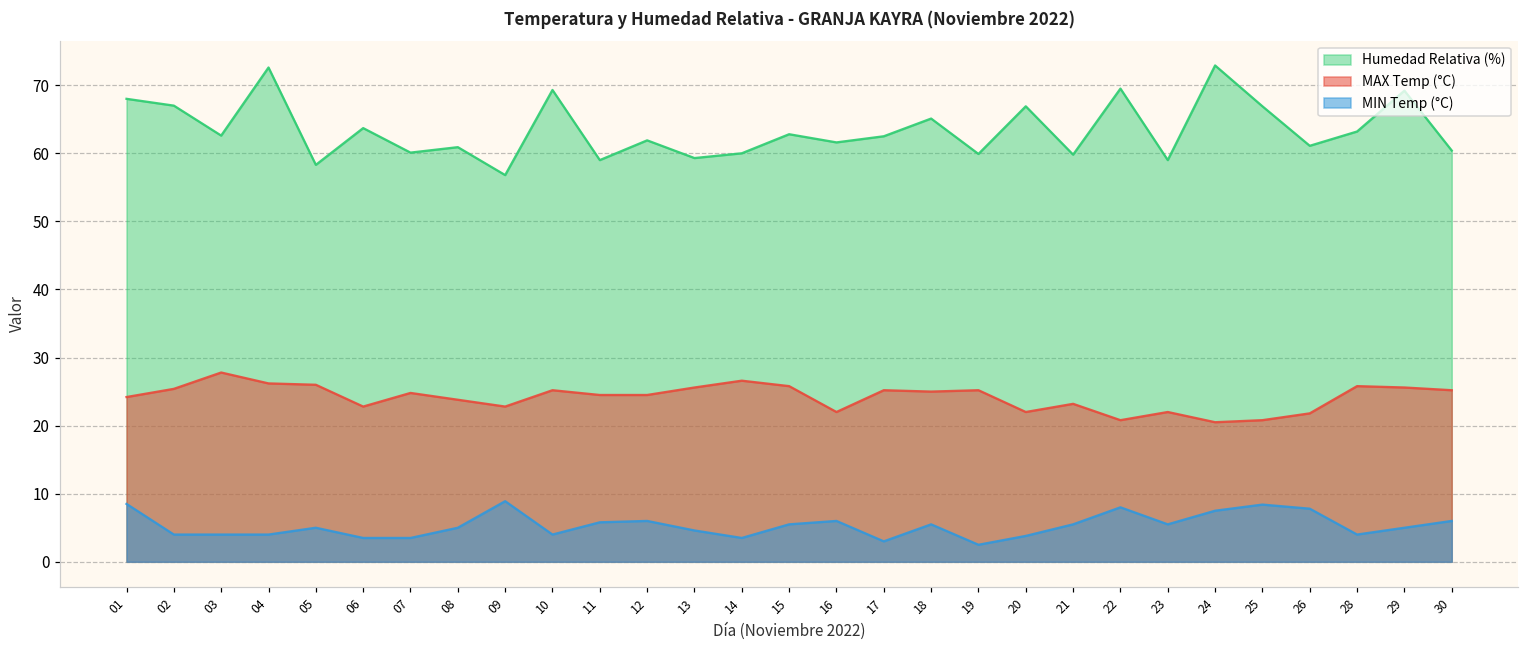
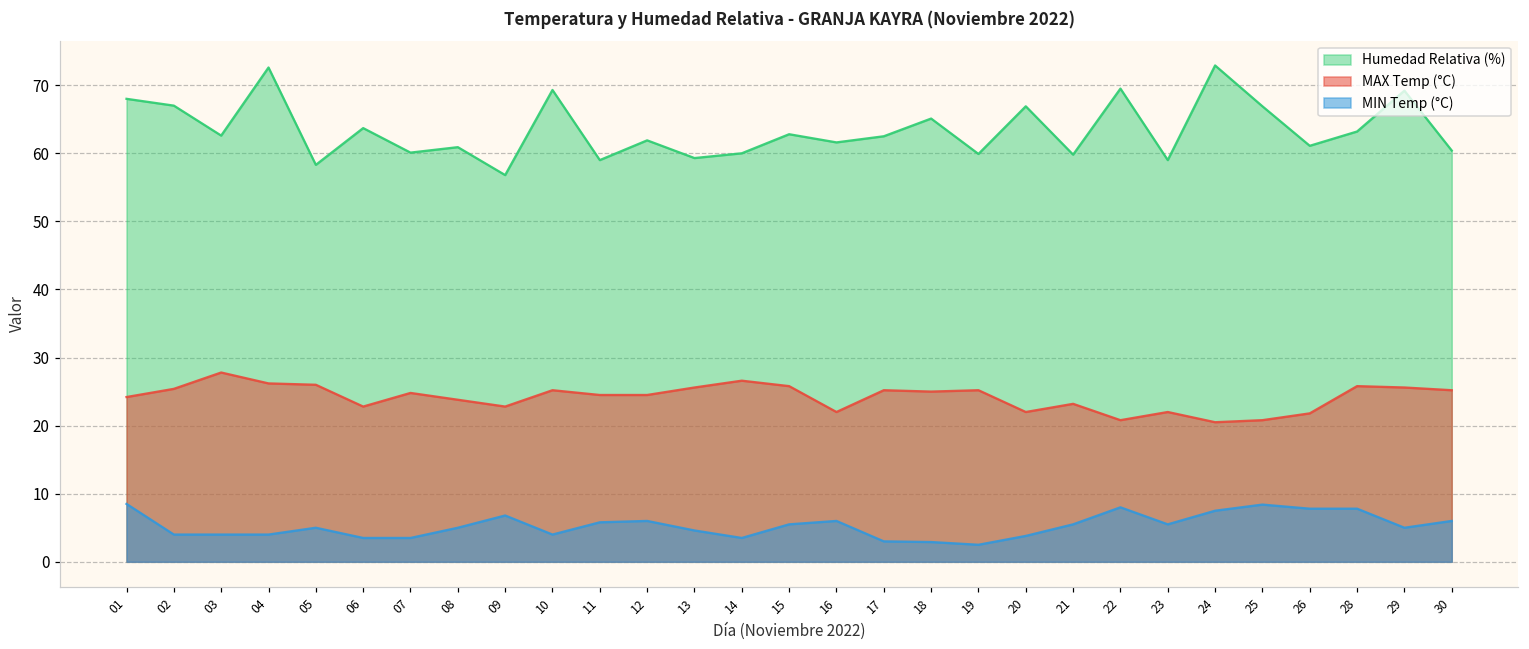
  {
    "Humedad Relativa (%)": {
      "01": 68,
      "02": 67,
      "03": 63,
      "04": 73,
      "05": 58,
      "06": 64,
      "07": 60,
      "08": 61,
      "09": 57,
      "10": 69,
      "11": 59,
      "12": 62,
      "13": 59,
      "14": 60,
      "15": 63,
      "16": 62,
      "17": 63,
      "18": 65,
      "19": 60,
      "20": 67,
      "21": 60,
      "22": 70,
      "23": 59,
      "24": 73,
      "25": 67,
      "26": 61,
      "28": 63,
      "30": 60
    },
    "MAX Temp (°C)": {
      "01": 24,
      "02": 25,
      "03": 28,
      "04": 26,
      "05": 26,
      "06": 23,
      "07": 25,
      "08": 24,
      "09": 23,
      "10": 25,
      "11": 25,
      "12": 25,
      "13": 26,
      "14": 27,
      "15": 26,
      "16": 22,
      "17": 25,
      "18": 25,
      "19": 25,
      "20": 22,
      "21": 23,
      "22": 21,
      "23": 22,
      "24": 21,
      "25": 21,
      "26": 22,
      "28": 26,
      "29": 26,
      "30": 25
    },
    "MIN Temp (°C)": {
      "01": 9,
      "02": 4,
      "03": 4,
      "04": 4,
      "05": 5,
      "06": 4,
      "07": 4,
      "08": 5,
-     "09": 9,
+     "09": 7,
      "10": 4,
      "11": 6,
      "12": 6,
      "13": 5,
      "14": 4,
      "15": 6,
      "16": 6,
      "17": 3,
-     "18": 6,
+     "18": 3,
      "19": 3,
      "20": 4,
      "21": 6,
      "22": 8,
      "23": 6,
      "24": 8,
      "25": 8,
      "26": 8,
-     "28": 4,
+     "28": 8,
      "29": 5,
      "30": 6
    }
  }
